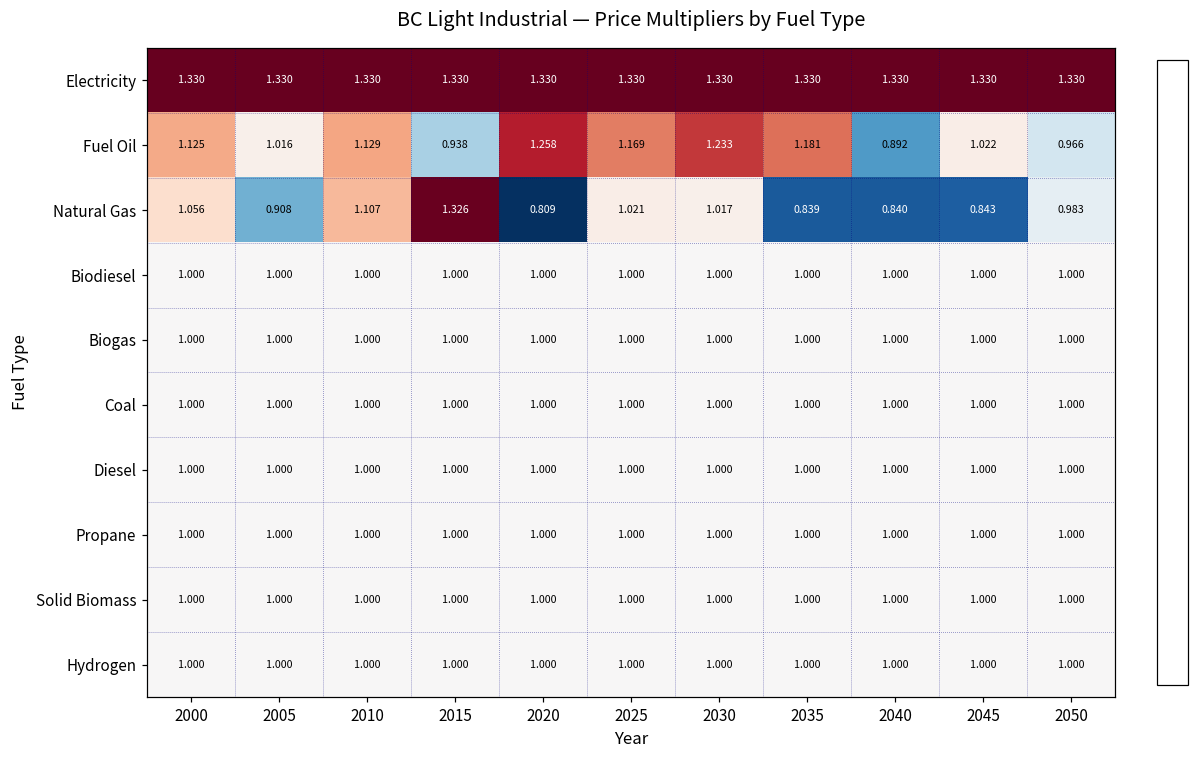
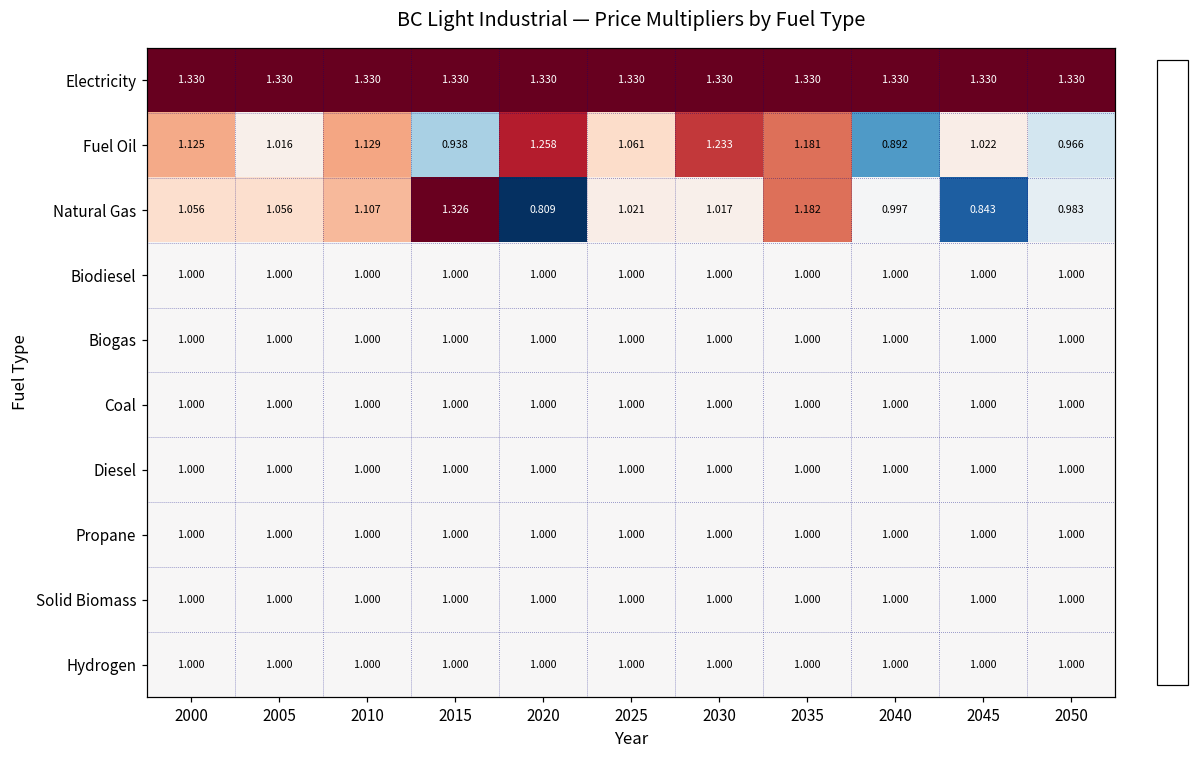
  {
    "Electricity": {
      "2000": 1.330,
      "2005": 1.330,
      "2010": 1.330,
      "2015": 1.330,
      "2020": 1.330,
      "2025": 1.330,
      "2030": 1.330,
      "2035": 1.330,
      "2040": 1.330,
      "2045": 1.330,
      "2050": 1.330
    },
    "Fuel Oil": {
      "2000": 1.125,
      "2005": 1.016,
      "2010": 1.129,
      "2015": 0.938,
      "2020": 1.258,
-     "2025": 1.169,
+     "2025": 1.061,
      "2030": 1.233,
      "2035": 1.181,
      "2040": 0.892,
      "2045": 1.022,
      "2050": 0.966
    },
    "Natural Gas": {
      "2000": 1.056,
-     "2005": 0.908,
+     "2005": 1.056,
      "2010": 1.107,
      "2015": 1.326,
      "2020": 0.809,
      "2025": 1.021,
      "2030": 1.017,
-     "2035": 0.839,
-     "2040": 0.840,
+     "2035": 1.182,
+     "2040": 0.997,
      "2045": 0.843,
      "2050": 0.983
    },
    "Biodiesel": {
      "2000": 1.000,
      "2005": 1.000,
      "2010": 1.000,
      "2015": 1.000,
      "2020": 1.000,
      "2025": 1.000,
      "2030": 1.000,
      "2035": 1.000,
      "2040": 1.000,
      "2045": 1.000,
      "2050": 1.000
    },
    "Biogas": {
      "2000": 1.000,
      "2005": 1.000,
      "2010": 1.000,
      "2015": 1.000,
      "2020": 1.000,
      "2025": 1.000,
      "2030": 1.000,
      "2035": 1.000,
      "2040": 1.000,
      "2045": 1.000,
      "2050": 1.000
    },
    "Coal": {
      "2000": 1.000,
      "2005": 1.000,
      "2010": 1.000,
      "2015": 1.000,
      "2020": 1.000,
      "2025": 1.000,
      "2030": 1.000,
      "2035": 1.000,
      "2040": 1.000,
      "2045": 1.000,
      "2050": 1.000
    },
    "Diesel": {
      "2000": 1.000,
      "2005": 1.000,
      "2010": 1.000,
      "2015": 1.000,
      "2020": 1.000,
      "2025": 1.000,
      "2030": 1.000,
      "2035": 1.000,
      "2040": 1.000,
      "2045": 1.000,
      "2050": 1.000
    },
    "Propane": {
      "2000": 1.000,
      "2005": 1.000,
      "2010": 1.000,
      "2015": 1.000,
      "2020": 1.000,
      "2025": 1.000,
      "2030": 1.000,
      "2035": 1.000,
      "2040": 1.000,
      "2045": 1.000,
      "2050": 1.000
    },
    "Solid Biomass": {
      "2000": 1.000,
      "2005": 1.000,
      "2010": 1.000,
      "2015": 1.000,
      "2020": 1.000,
      "2025": 1.000,
      "2030": 1.000,
      "2035": 1.000,
      "2040": 1.000,
      "2045": 1.000,
      "2050": 1.000
    },
    "Hydrogen": {
      "2000": 1.000,
      "2005": 1.000,
      "2010": 1.000,
      "2015": 1.000,
      "2020": 1.000,
      "2025": 1.000,
      "2030": 1.000,
      "2035": 1.000,
      "2040": 1.000,
      "2045": 1.000,
      "2050": 1.000
    }
  }
